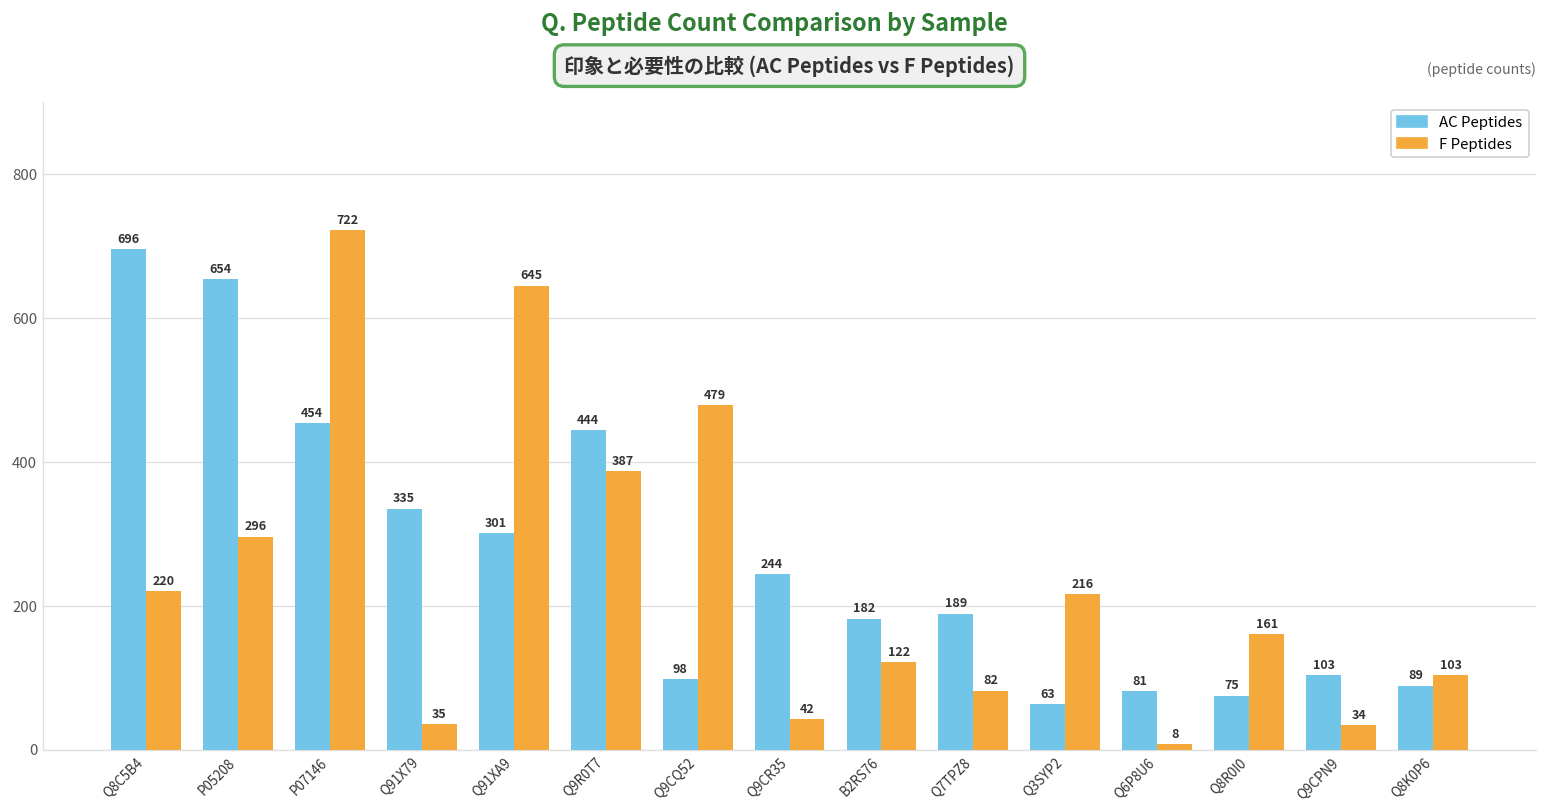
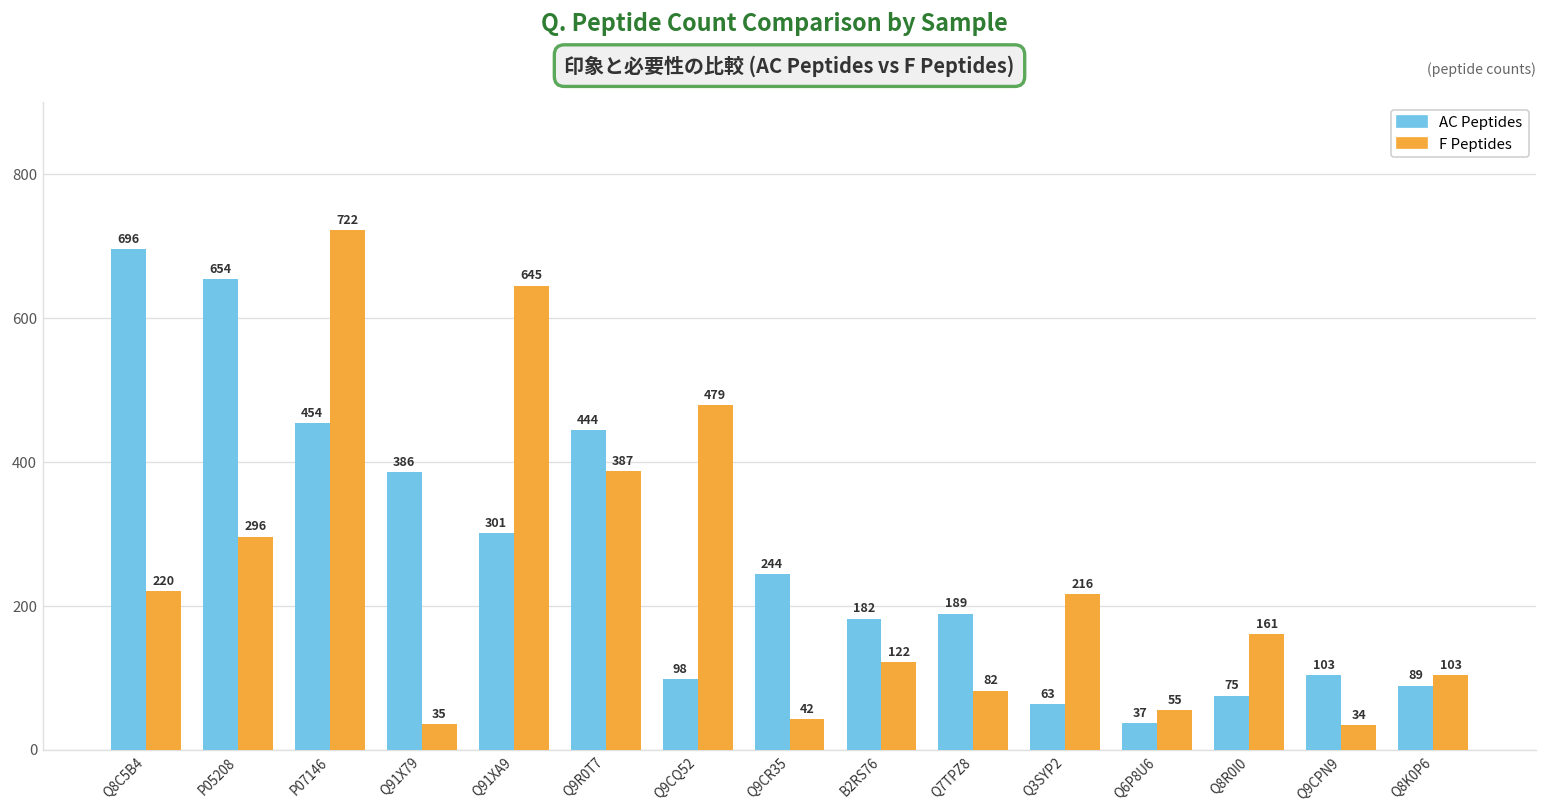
  {
    "AC Peptides": {
      "Q8C5B4": 696,
      "P05208": 654,
      "P07146": 454,
-     "Q91X79": 335,
+     "Q91X79": 386,
      "Q91XA9": 301,
      "Q9R0T7": 444,
      "Q9CQ52": 98,
      "Q9CR35": 244,
      "B2RS76": 182,
      "Q7TPZ8": 189,
      "Q3SYP2": 63,
-     "Q6P8U6": 81,
+     "Q6P8U6": 37,
      "Q8R0I0": 75,
      "Q9CPN9": 103,
      "Q8K0P6": 89
    },
    "F Peptides": {
      "Q8C5B4": 220,
      "P05208": 296,
      "P07146": 722,
      "Q91X79": 35,
      "Q91XA9": 645,
      "Q9R0T7": 387,
      "Q9CQ52": 479,
      "Q9CR35": 42,
      "B2RS76": 122,
      "Q7TPZ8": 82,
      "Q3SYP2": 216,
-     "Q6P8U6": 8,
+     "Q6P8U6": 55,
      "Q8R0I0": 161,
      "Q9CPN9": 34,
      "Q8K0P6": 103
    }
  }
